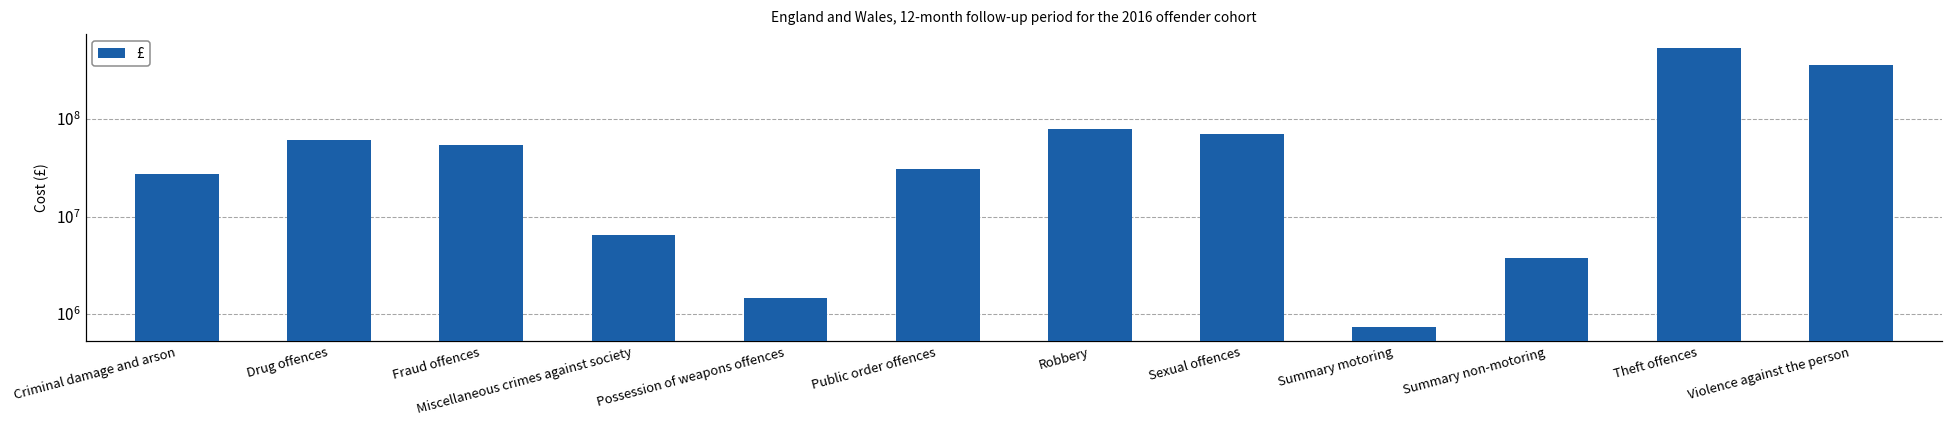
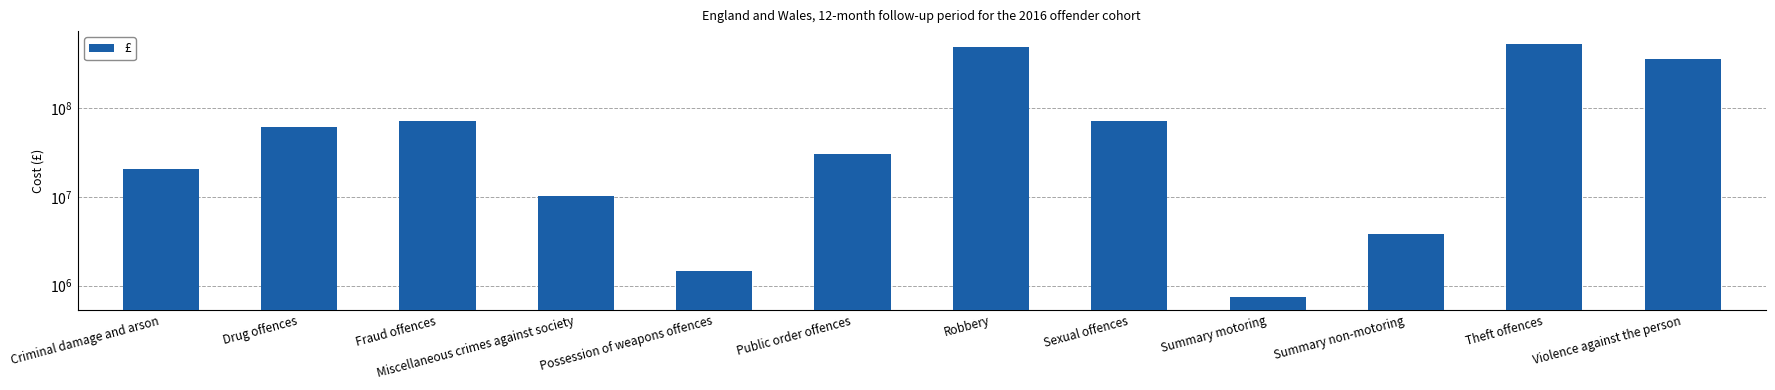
  {
-   "Criminal damage and arson": 28000000,
+   "Criminal damage and arson": 21000000,
    "Drug offences": 60000000,
-   "Fraud offences": 50000000,
-   "Miscellaneous crimes against society": 7000000,
+   "Fraud offences": 70000000,
+   "Miscellaneous crimes against society": 10000000,
    "Possession of weapons offences": 1500000,
    "Public order offences": 31000000,
-   "Robbery": 80000000,
+   "Robbery": 500000000,
    "Sexual offences": 70000000,
    "Summary motoring": 700000,
    "Summary non-motoring": 3800000,
    "Theft offences": 500000000,
    "Violence against the person": 360000000
  }
